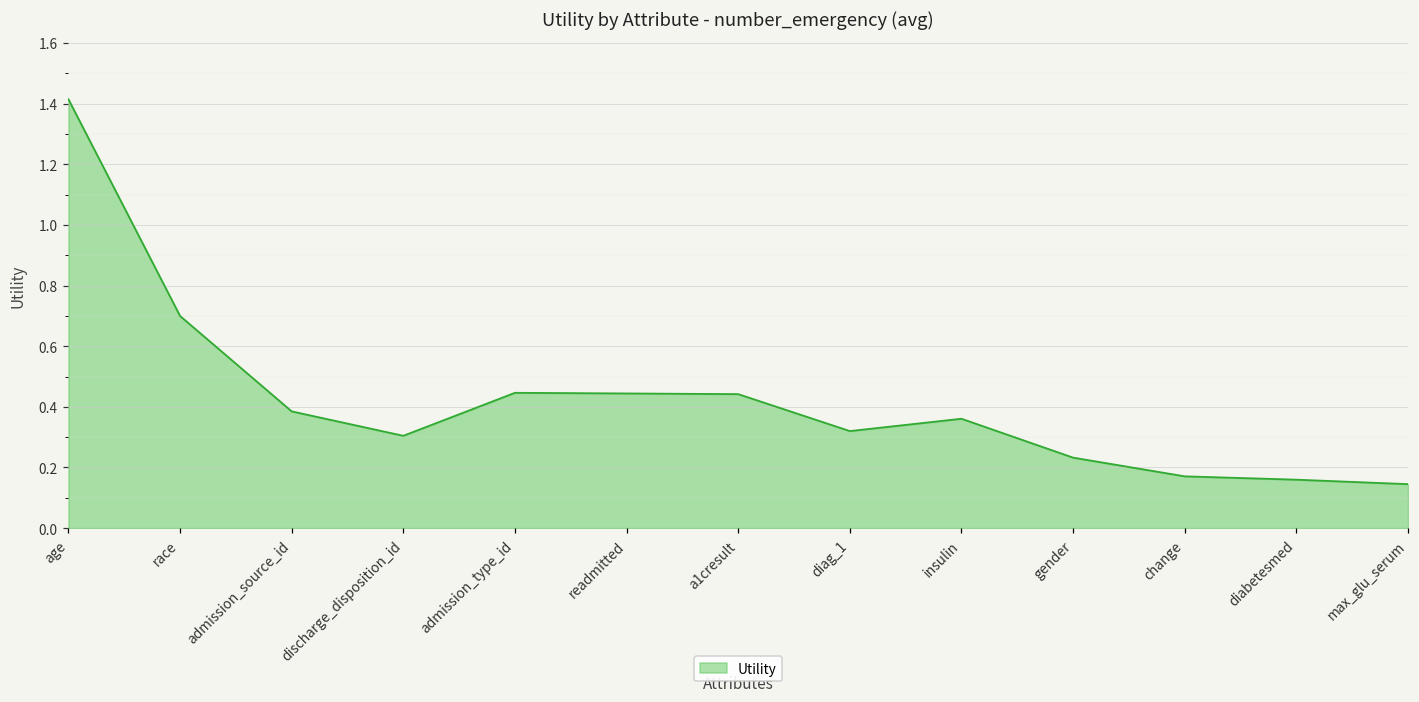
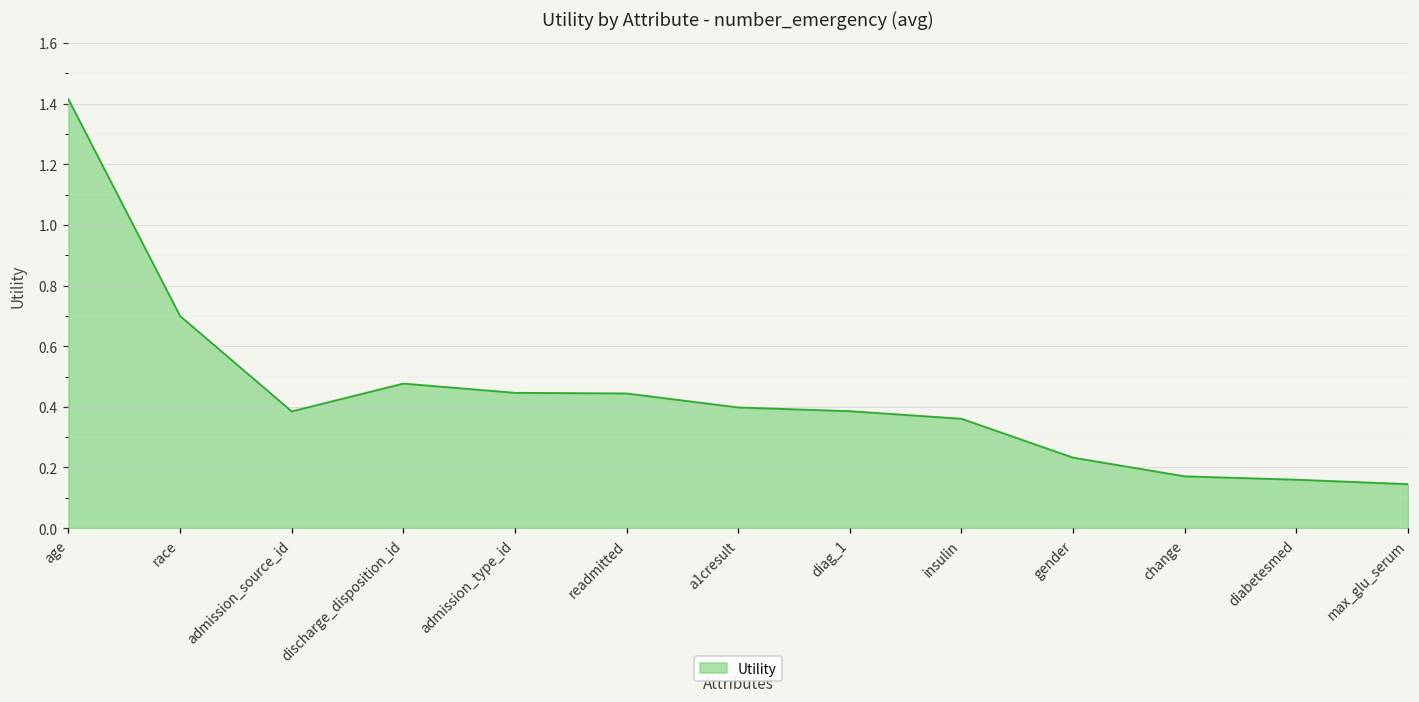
  {
    "age": 1.41,
    "race": 0.70,
    "admission_source_id": 0.38,
-   "discharge_disposition_id": 0.30,
+   "discharge_disposition_id": 0.48,
    "admission_type_id": 0.45,
    "readmitted": 0.44,
-   "a1cresult": 0.44,
-   "diag_1": 0.32,
+   "a1cresult": 0.40,
+   "diag_1": 0.39,
    "insulin": 0.36,
    "gender": 0.23,
    "change": 0.17,
    "diabetesmed": 0.16,
    "max_glu_serum": 0.15
  }
